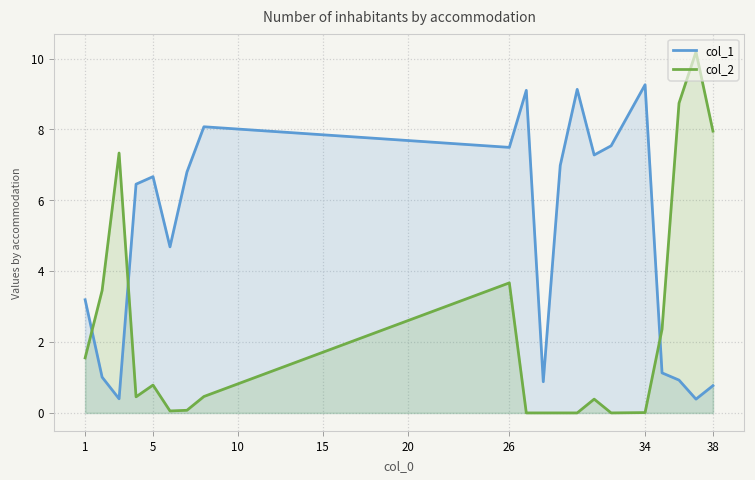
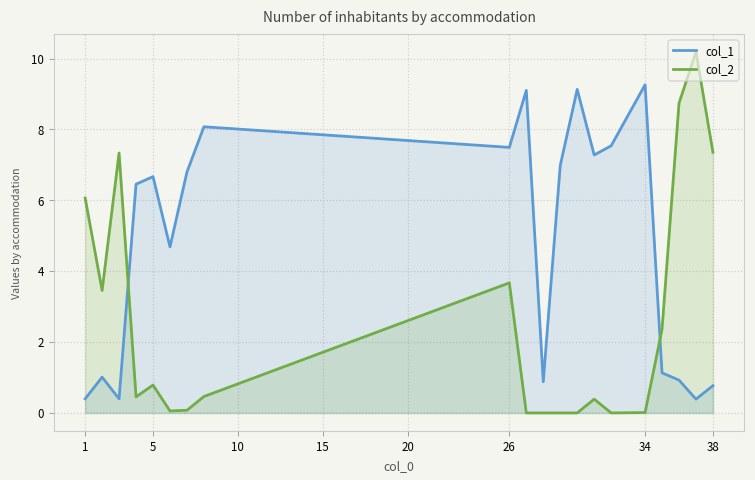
  {
    "col_1": {
-     "1": 3.2,
+     "1": 0.4,
      "5": 6.7,
      "26": 7.5,
      "34": 9.3,
      "38": 0.8
    },
    "col_2": {
-     "1": 1.6,
+     "1": 6.1,
      "5": 0.8,
      "26": 3.7,
      "34": 0.0,
-     "38": 8.0
+     "38": 7.4
    }
  }
